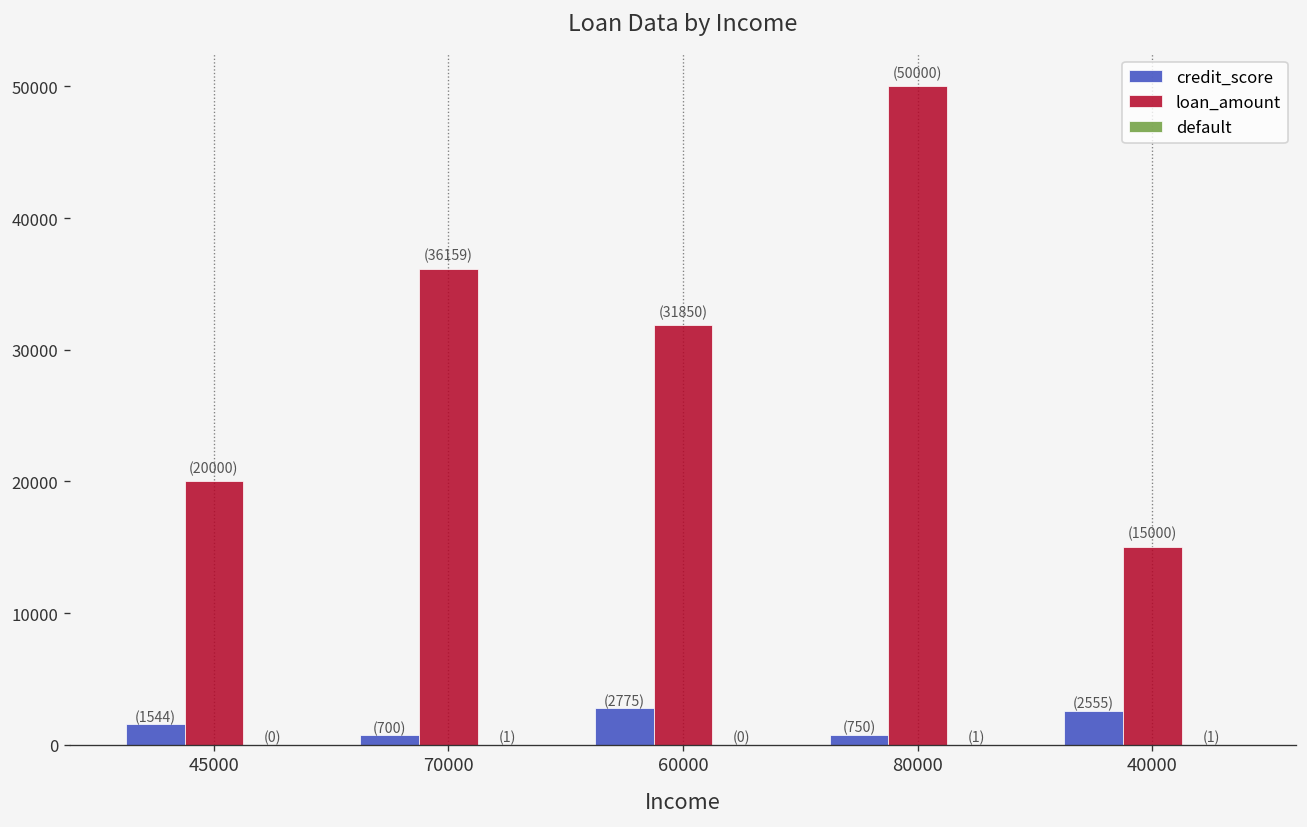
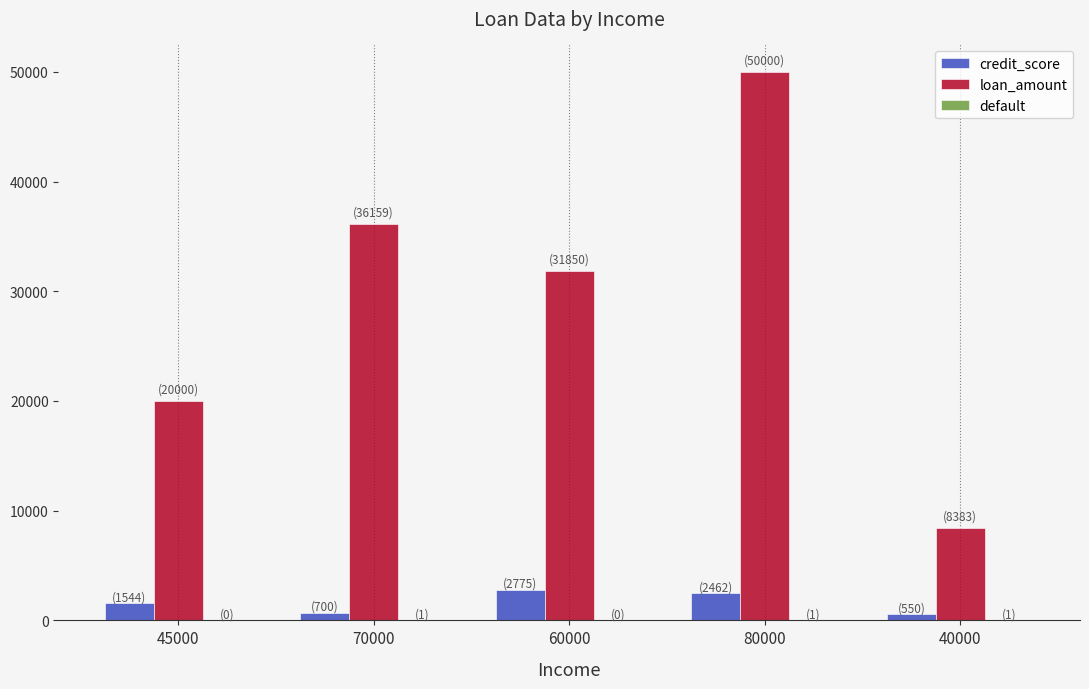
  {
    "credit_score": {
      "45000": "(1544)",
      "70000": "(700)",
      "60000": "(2775)",
-     "80000": "(750)",
-     "40000": "(2555)"
+     "80000": "(2462)",
+     "40000": "(550)"
    },
    "loan_amount": {
      "45000": "(20000)",
      "70000": "(36159)",
      "60000": "(31850)",
      "80000": "(50000)",
-     "40000": "(15000)"
+     "40000": "(8383)"
    },
    "default": {
      "45000": "(0)",
      "70000": "(1)",
      "60000": "(0)",
      "80000": "(1)",
      "40000": "(1)"
    }
  }
